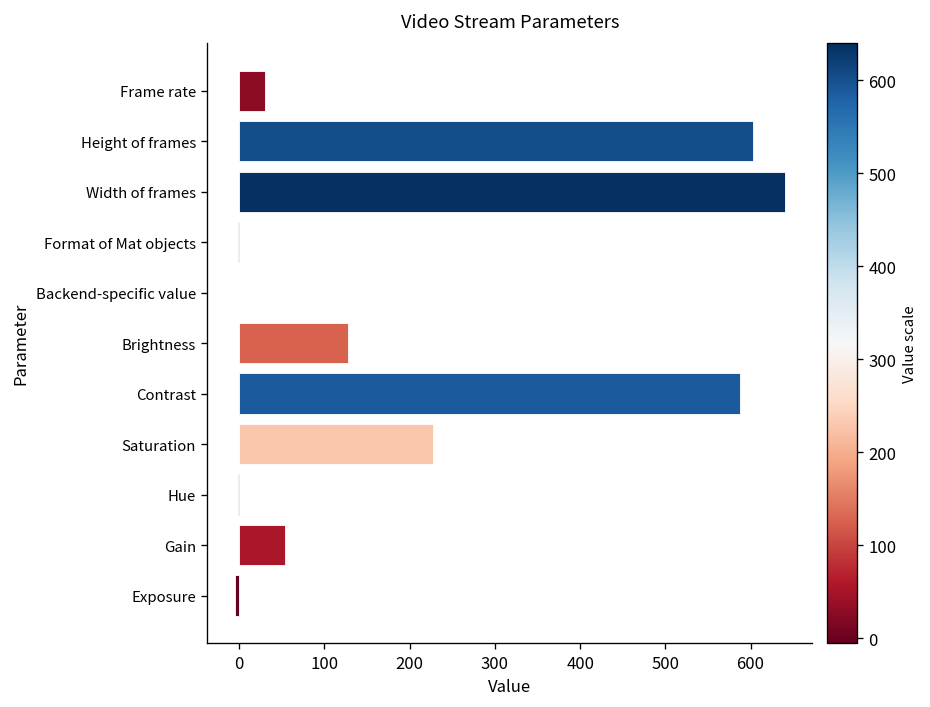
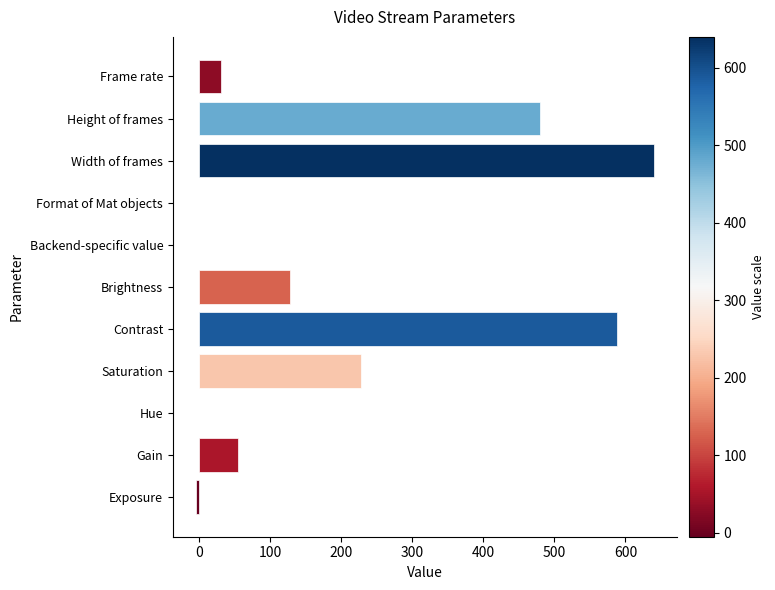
  {
    "Frame rate": 30,
-   "Height of frames": 600,
+   "Height of frames": 480,
    "Width of frames": 640,
    "Backend-specific value": 0,
    "Brightness": 130,
    "Contrast": 590,
    "Saturation": 230,
    "Gain": 50,
    "Exposure": -10
  }
